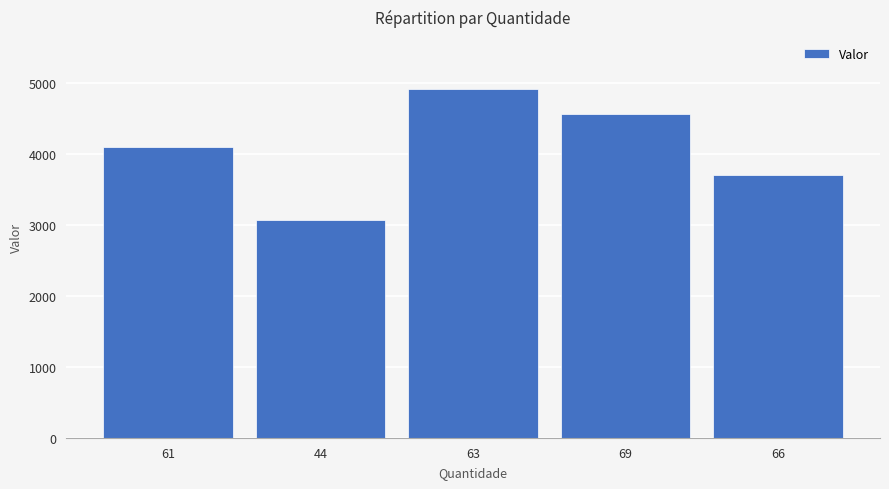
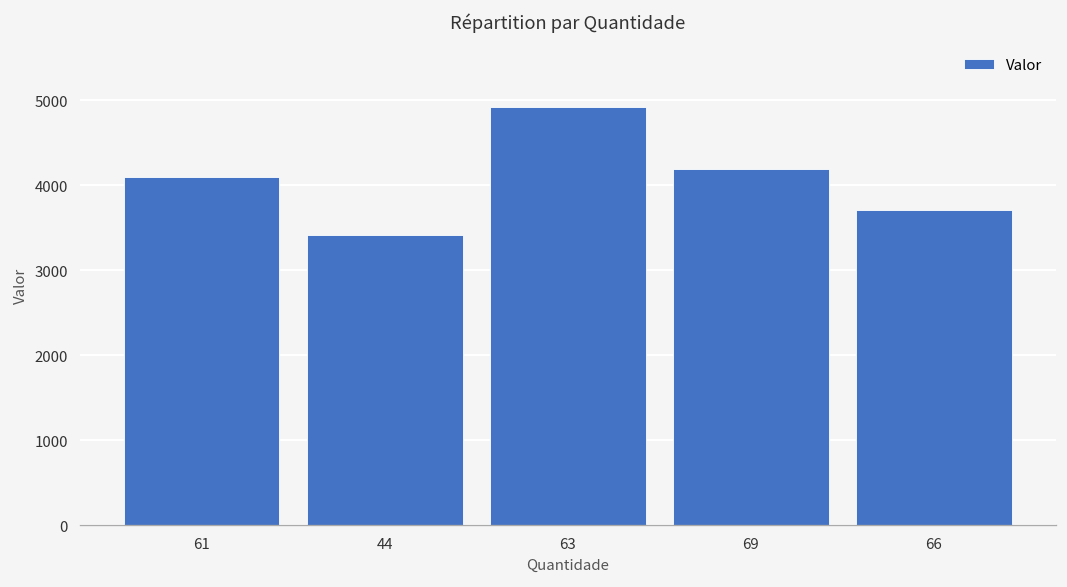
  {
    "61": 4100,
-   "44": 3100,
+   "44": 3400,
    "63": 4900,
-   "69": 4600,
+   "69": 4200,
    "66": 3700
  }
